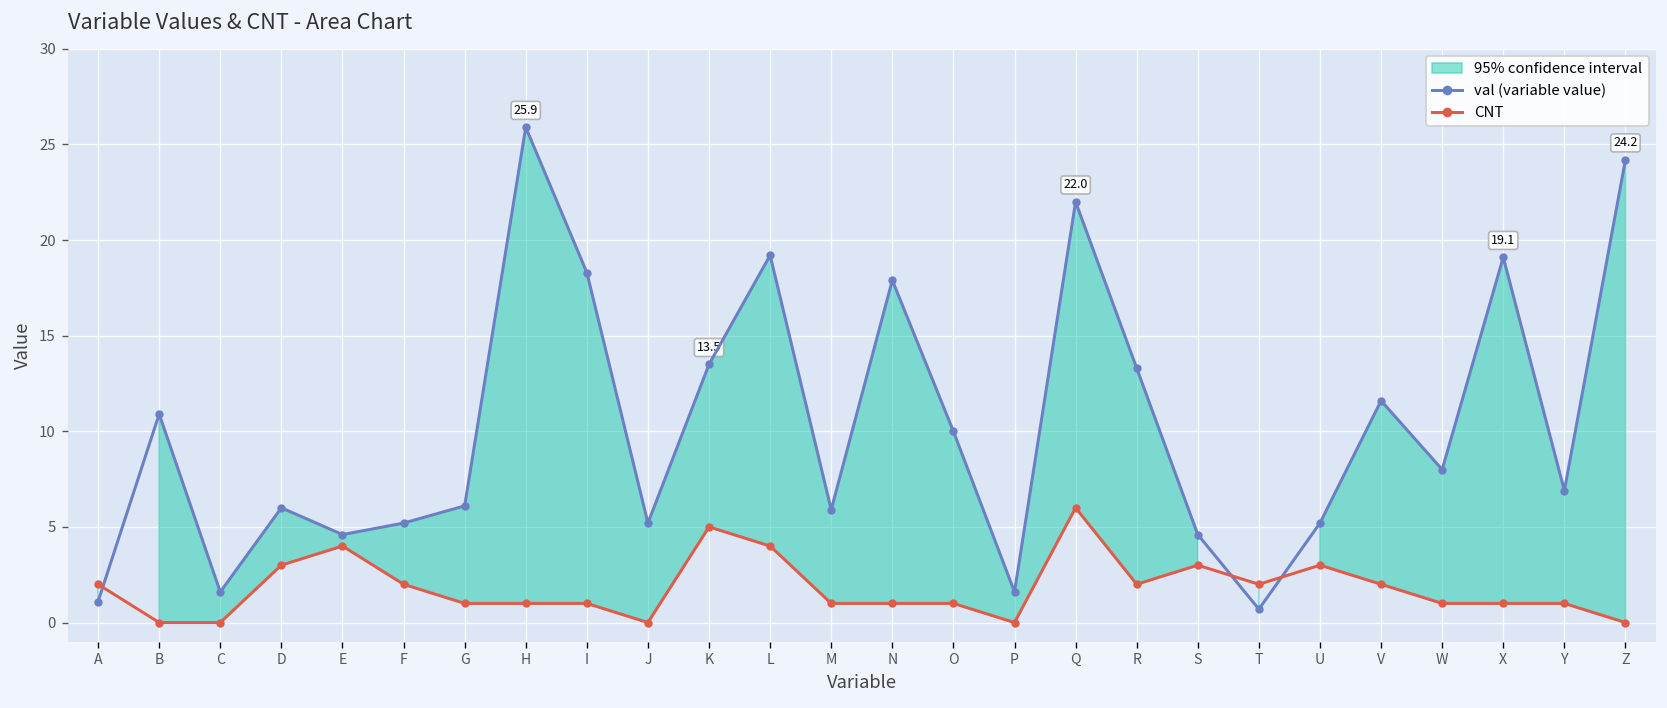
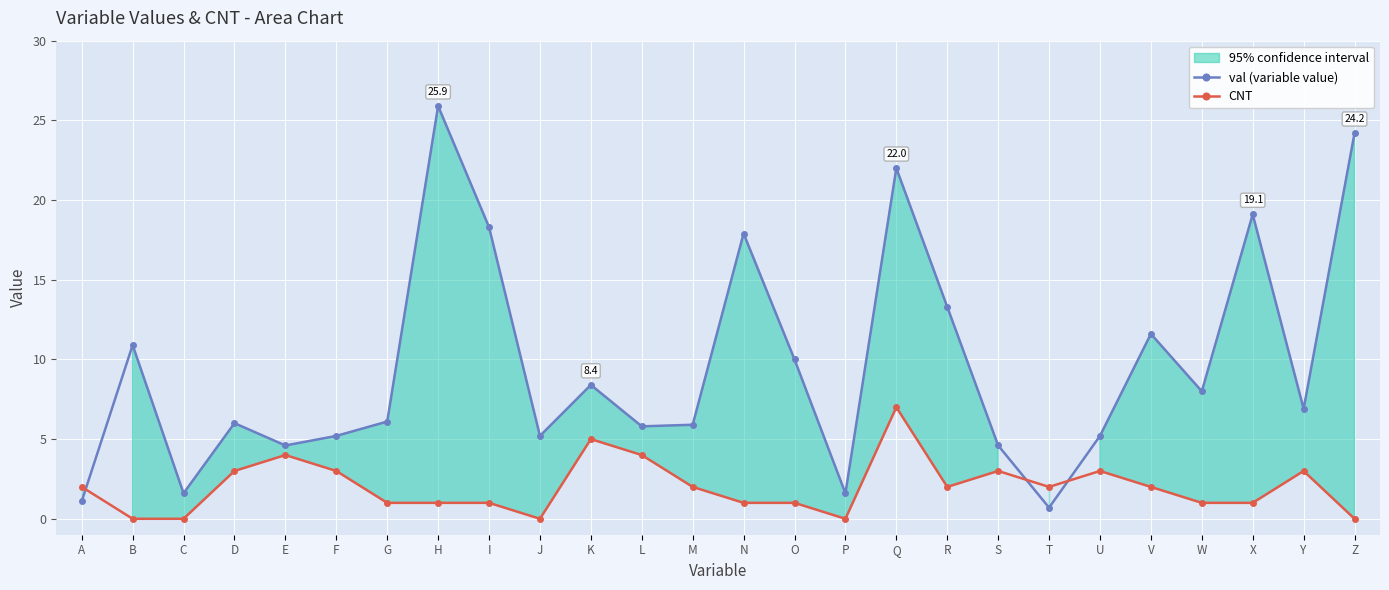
  {
    "val (variable value)": {
-     "K": 13.5,
-     "L": 19.2
+     "K": 8.4,
+     "L": 5.8
    },
    "CNT": {
      "A": 2,
      "B": 0,
      "C": 0,
      "D": 3,
      "E": 4,
-     "F": 2,
+     "F": 3,
      "G": 1,
      "H": 1,
      "I": 1,
      "J": 0,
      "K": 5,
      "L": 4,
-     "M": 1,
+     "M": 2,
      "N": 1,
      "O": 1,
      "P": 0,
-     "Q": 6,
+     "Q": 7,
      "R": 2,
      "S": 3,
      "T": 2,
      "U": 3,
      "V": 2,
      "W": 1,
      "X": 1,
-     "Y": 1,
+     "Y": 3,
      "Z": 0
    }
  }
